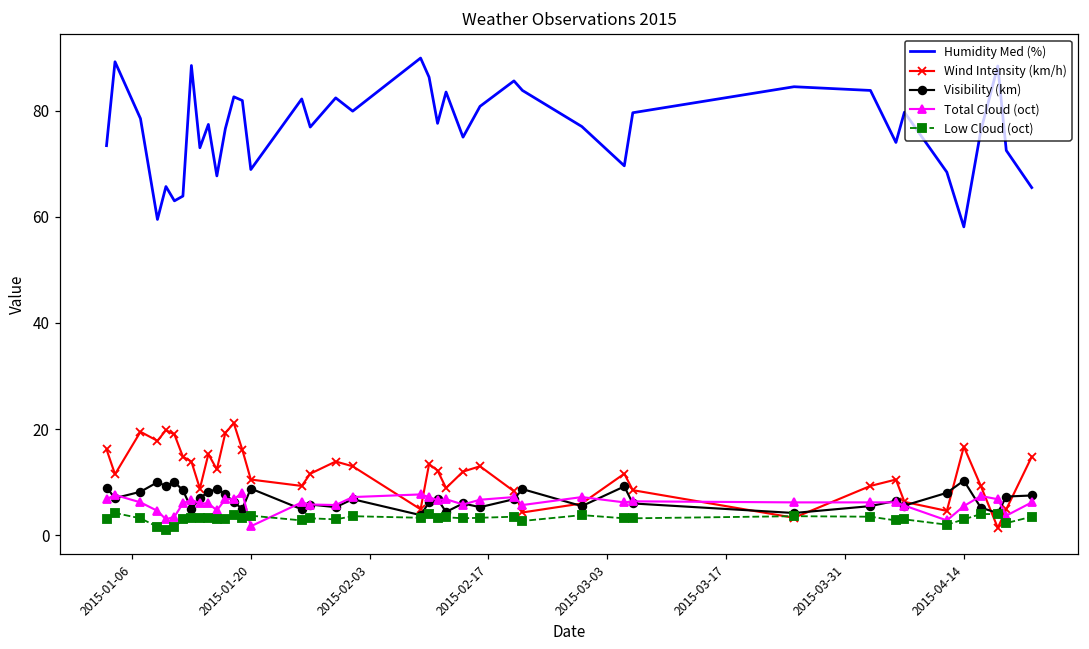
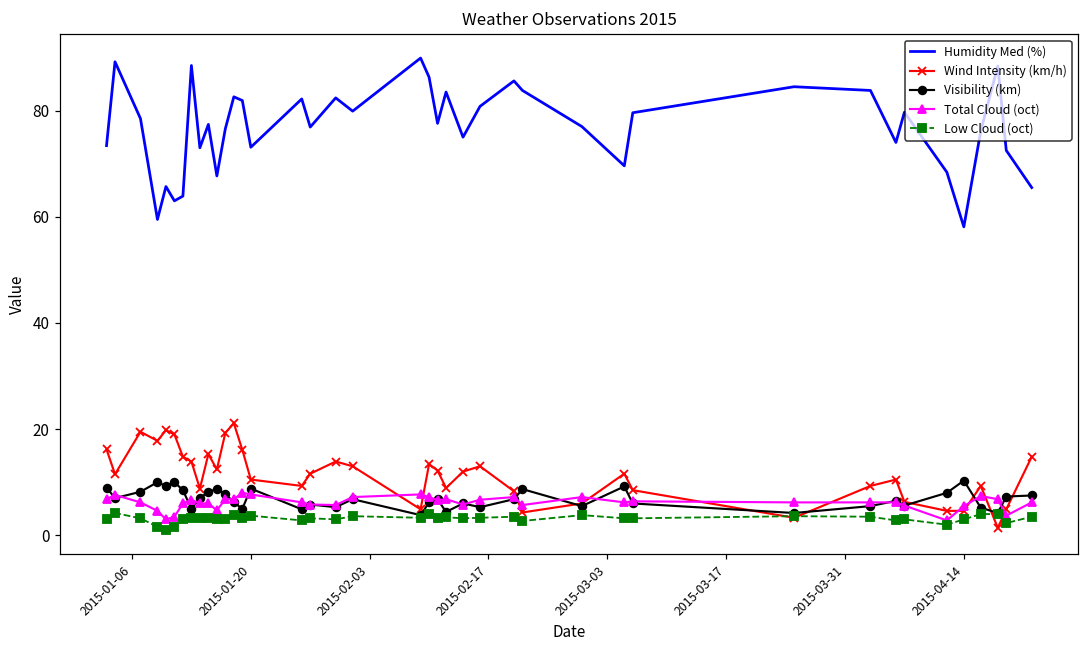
  {
    "Humidity Med (%)": {
-     "2015-01-20": 69,
+     "2015-01-20": 73,
      "2015-04-14": 58
    },
    "Wind Intensity (km/h)": {
      "2015-01-20": 11,
-     "2015-04-14": 17
+     "2015-04-14": 5
    },
    "Visibility (km)": {
      "2015-01-20": 9,
      "2015-04-14": 10
    },
    "Total Cloud (oct)": {
-     "2015-01-20": 2,
+     "2015-01-20": 8,
      "2015-04-14": 6
    },
    "Low Cloud (oct)": {
      "2015-01-20": 4,
      "2015-04-14": 3
    }
  }
